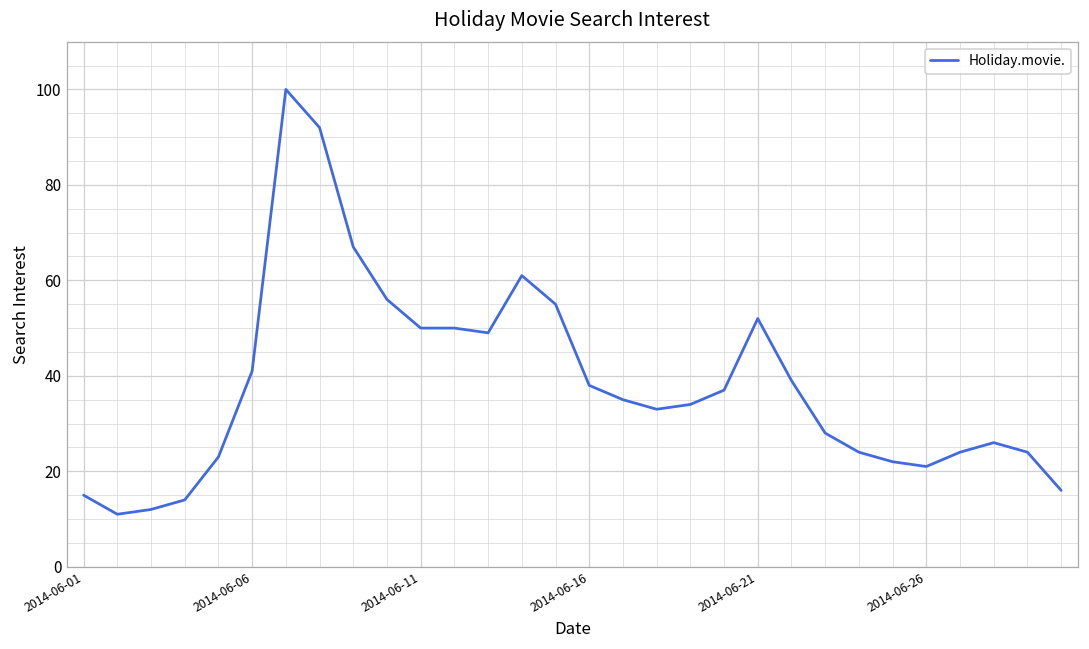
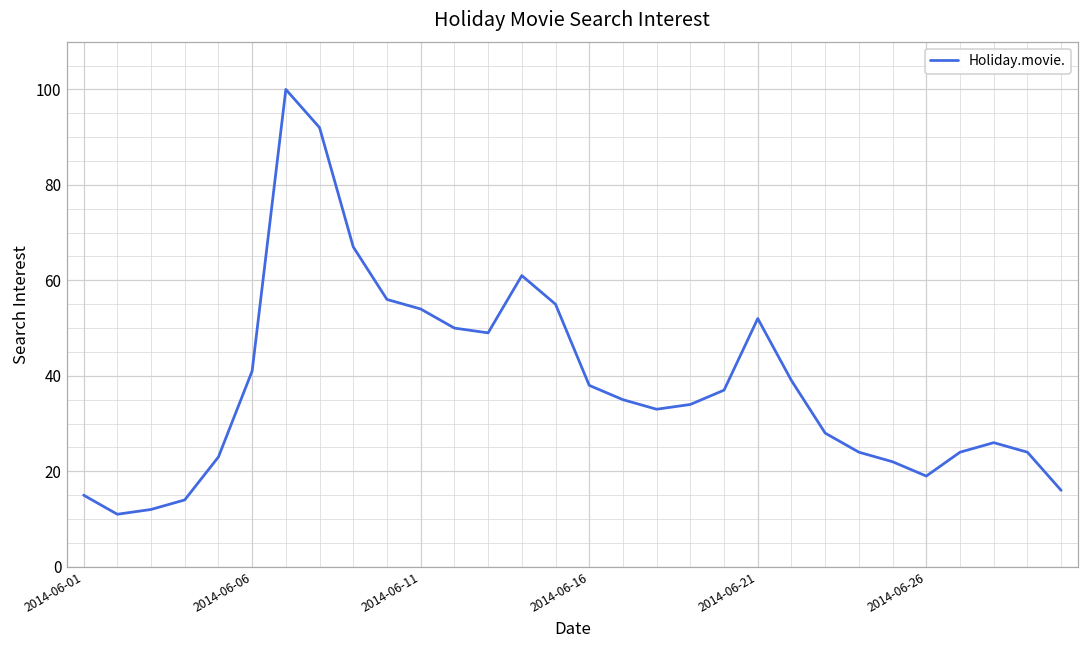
  {
    "2014-06-01": 15,
    "2014-06-06": 41,
-   "2014-06-11": 50,
+   "2014-06-11": 54,
    "2014-06-16": 38,
    "2014-06-21": 52,
-   "2014-06-26": 21
+   "2014-06-26": 19
  }
